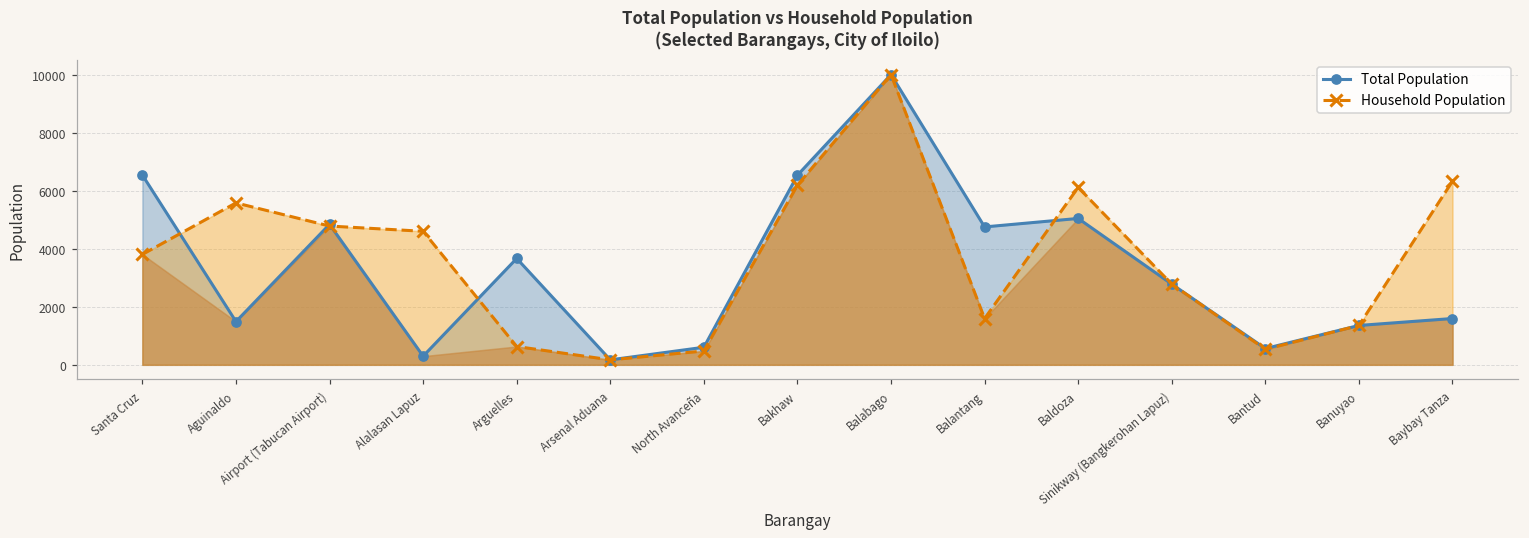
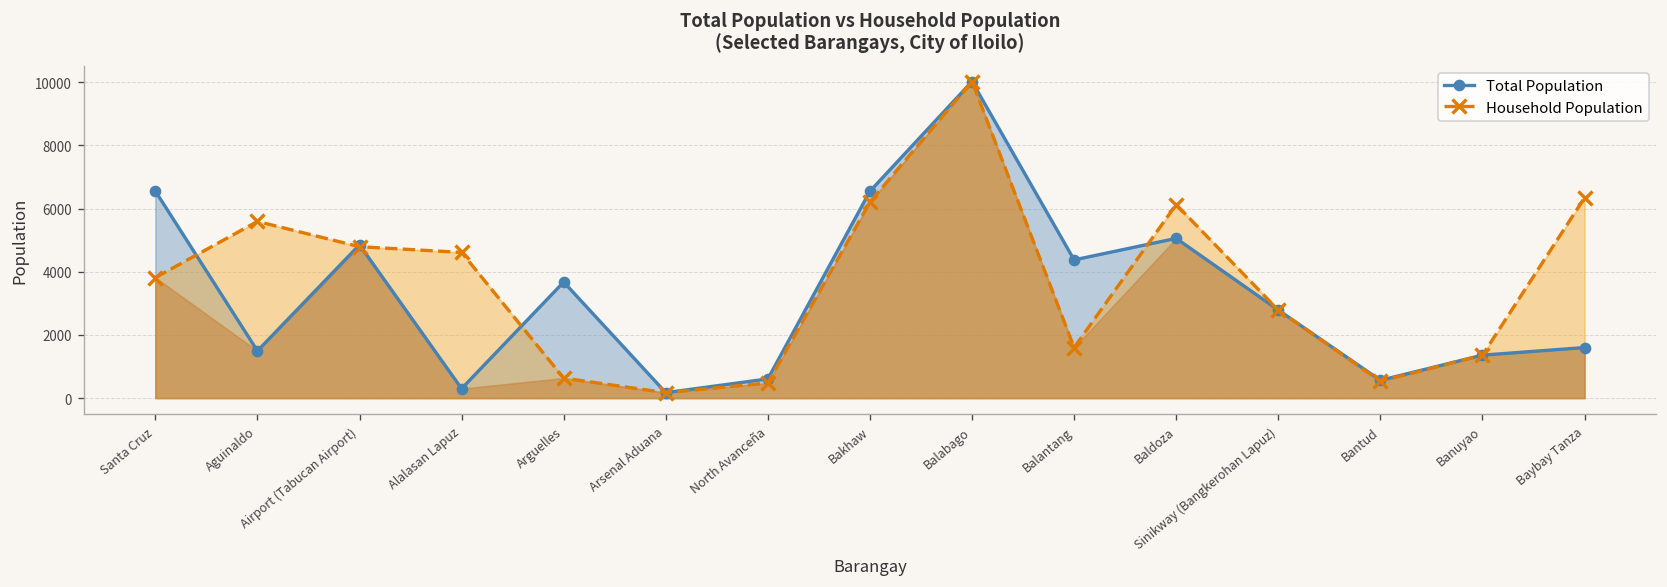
  {
    "Total Population": {
      "Santa Cruz": 6600,
      "Arguelles": 3700,
      "North Avanceña": 600,
      "Bakhaw": 6500,
-     "Balantang": 4800
+     "Balantang": 4400
    },
    "Household Population": {
      "Aguinaldo": 5600,
      "Alalasan Lapuz": 4600,
      "Baldoza": 6100,
      "Baybay Tanza": 6300
    }
  }
